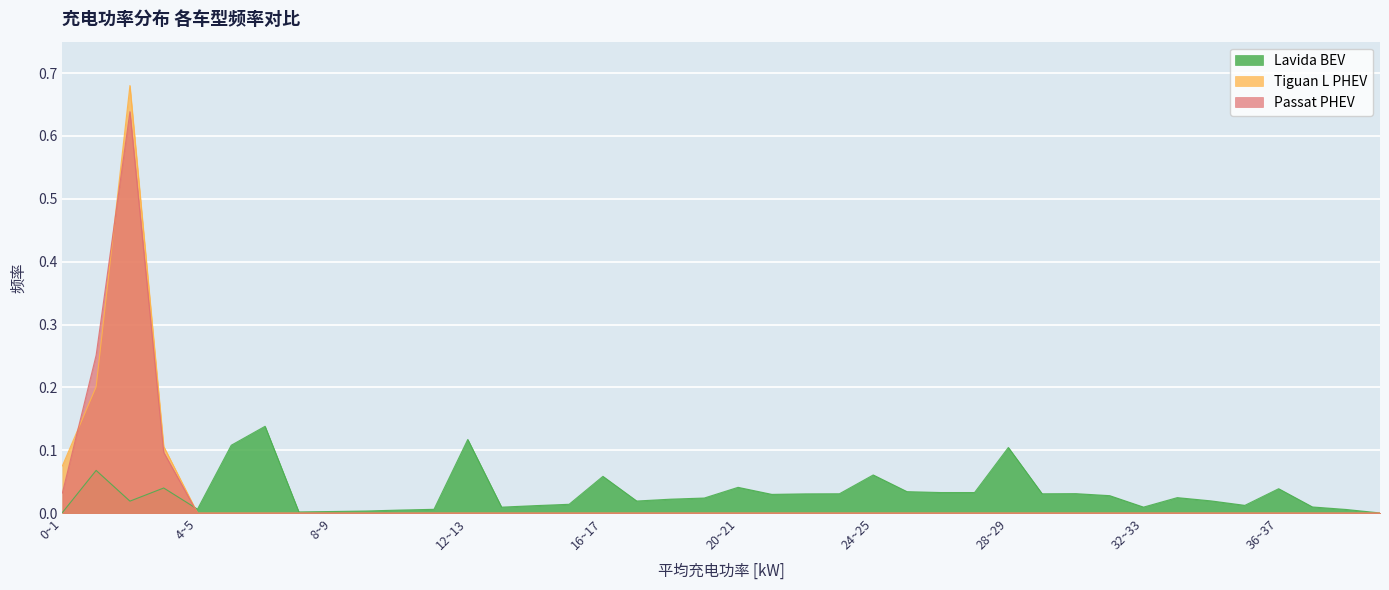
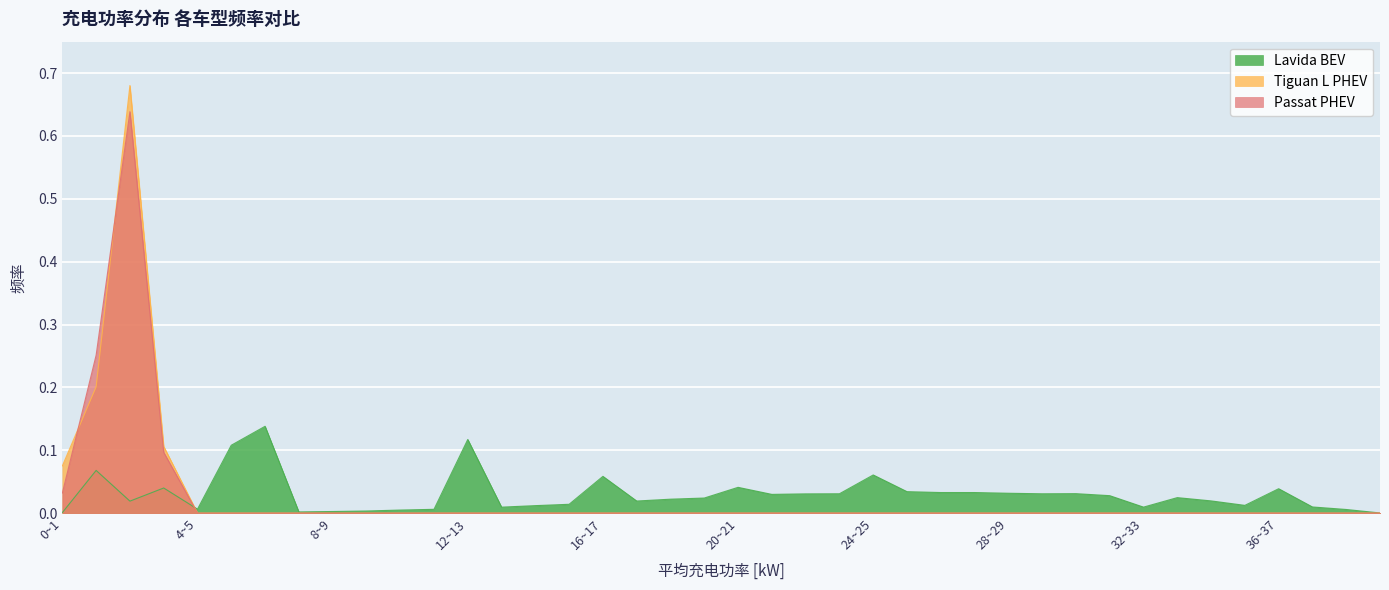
  {
    "Lavida BEV": {
      "0~1": 0.00,
      "4~5": 0.01,
      "12~13": 0.12,
      "16~17": 0.06,
      "20~21": 0.04,
      "24~25": 0.06,
-     "28~29": 0.10,
+     "28~29": 0.03,
      "32~33": 0.01,
      "36~37": 0.04
    },
    "Tiguan L PHEV": {
      "0~1": 0.08
    },
    "Passat PHEV": {
      "0~1": 0.03
    }
  }
